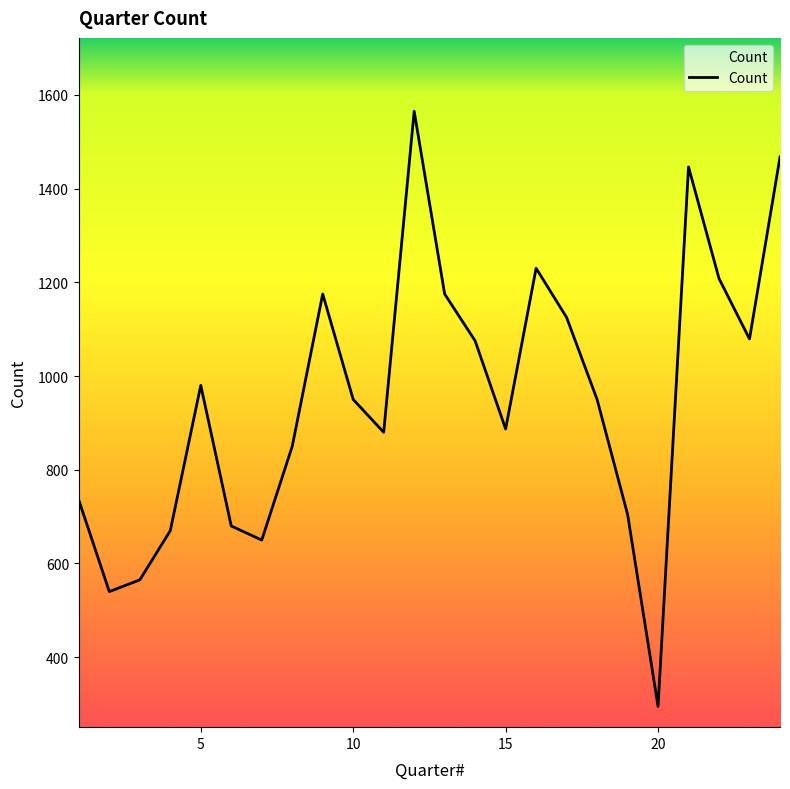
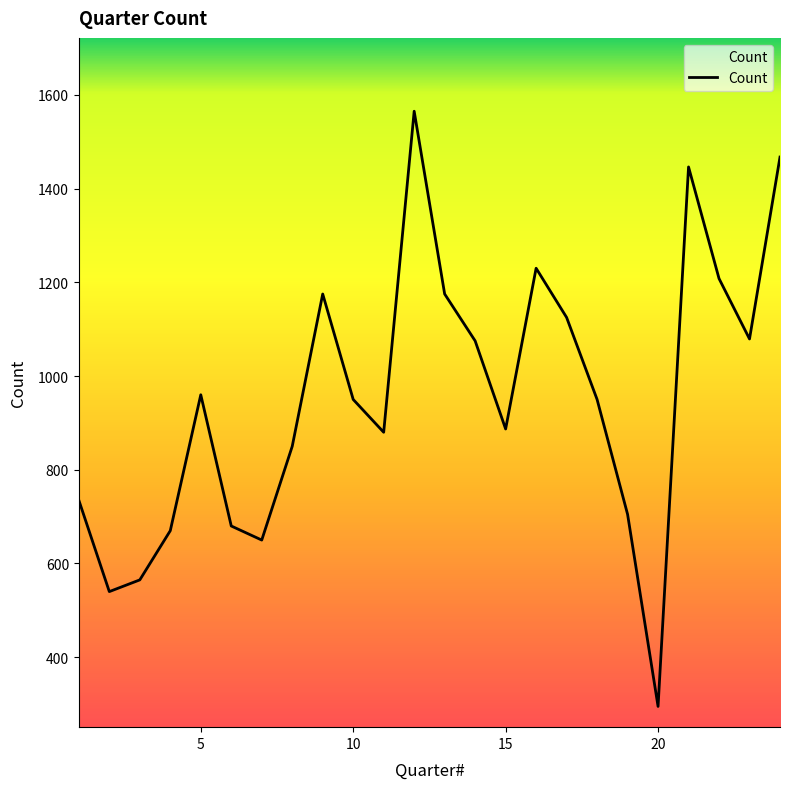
  {
-   "5": 980,
+   "5": 960,
    "10": 950,
    "15": 890,
    "20": 300
  }
